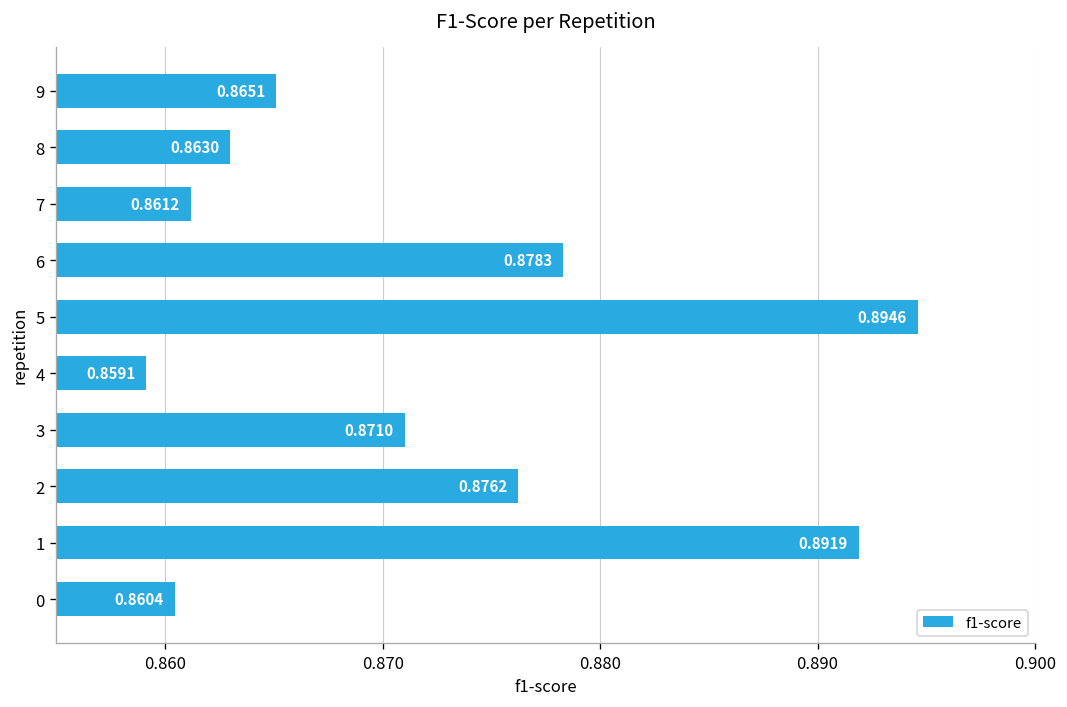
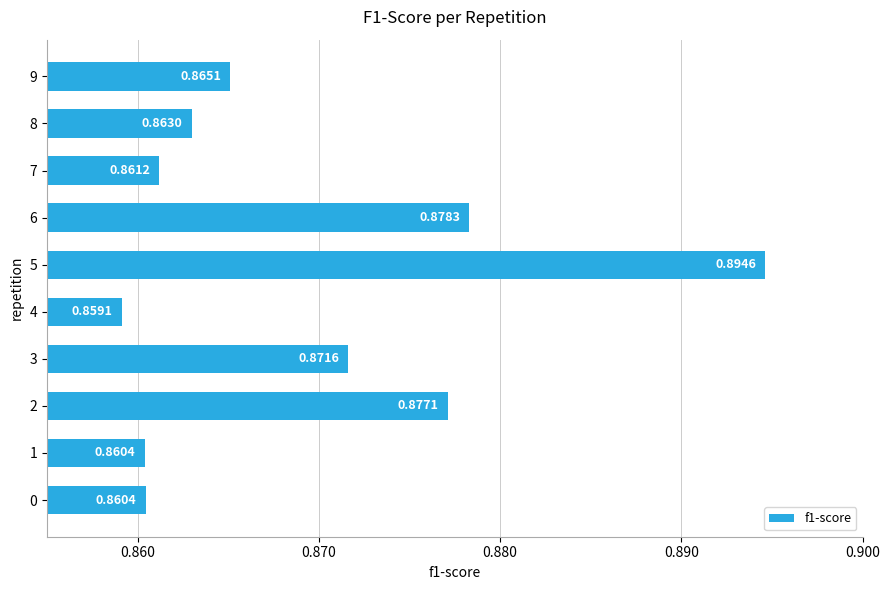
  {
    "9": 0.8651,
    "8": 0.8630,
    "7": 0.8612,
    "6": 0.8783,
    "5": 0.8946,
    "4": 0.8591,
-   "3": 0.8710,
-   "2": 0.8762,
-   "1": 0.8919,
+   "3": 0.8716,
+   "2": 0.8771,
+   "1": 0.8604,
    "0": 0.8604
  }
